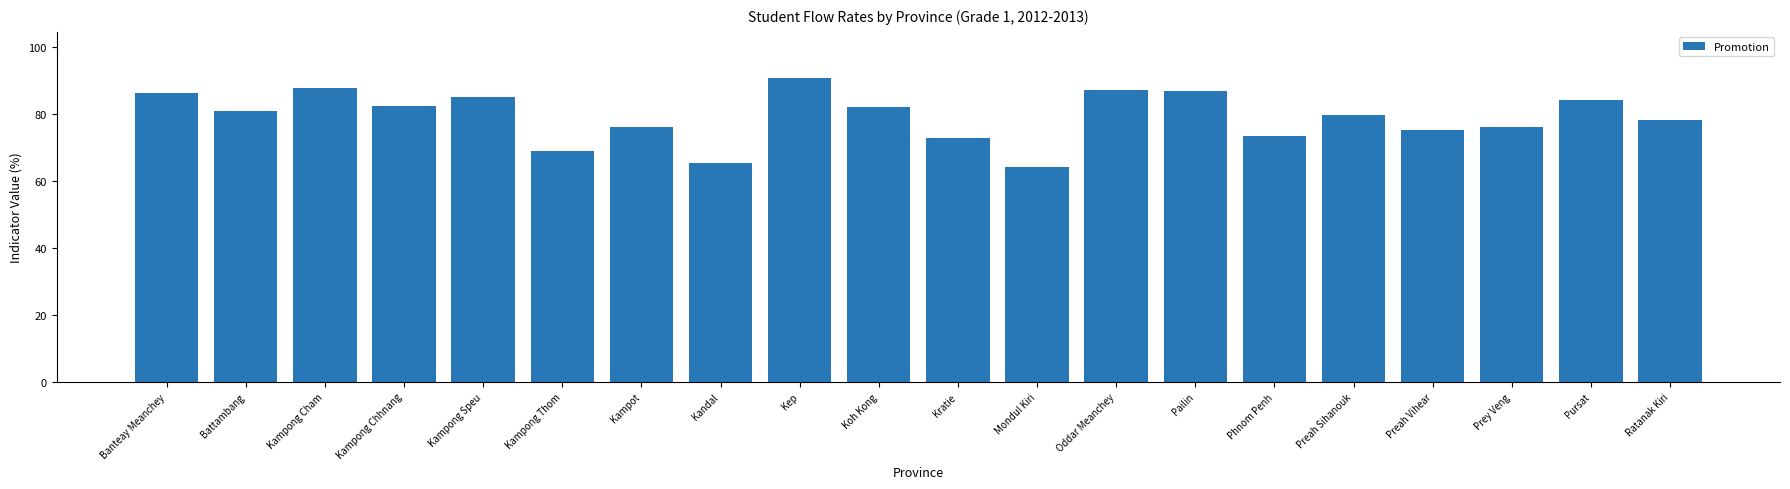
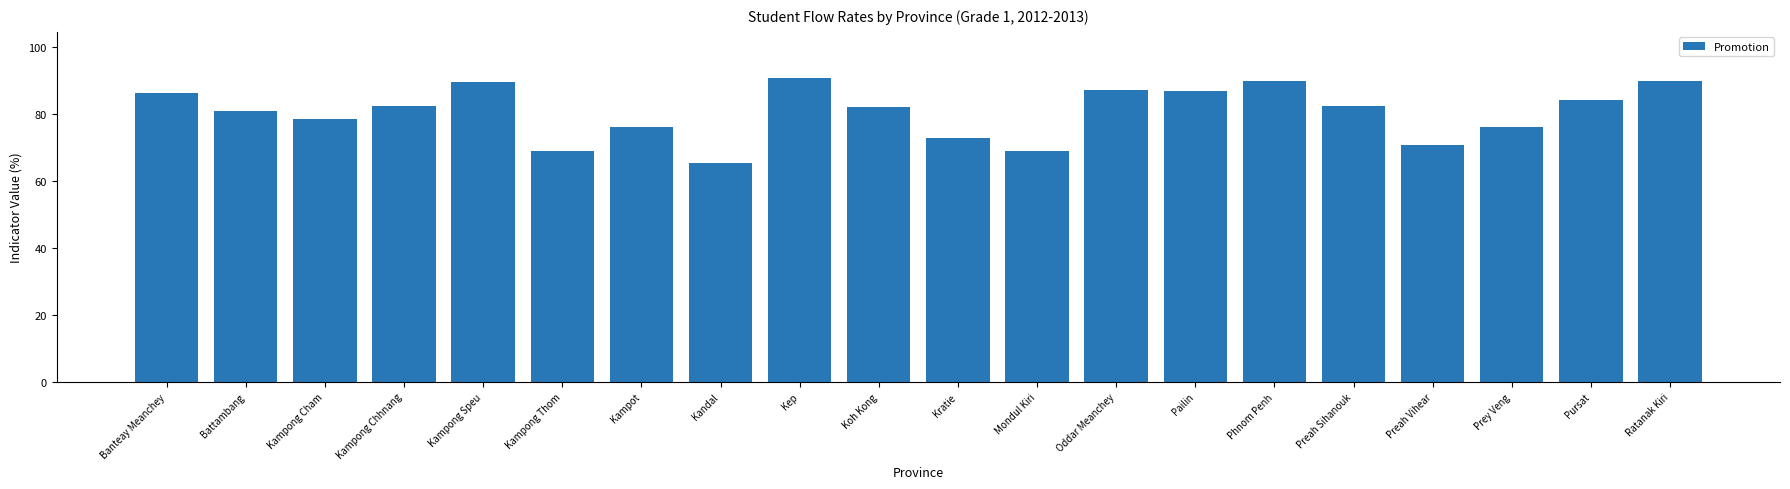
  {
    "Banteay Meanchey": 86,
    "Battambang": 81,
-   "Kampong Cham": 88,
+   "Kampong Cham": 78,
    "Kampong Chhnang": 82,
-   "Kampong Speu": 85,
+   "Kampong Speu": 90,
    "Kampong Thom": 69,
    "Kampot": 76,
    "Kandal": 65,
    "Kep": 91,
    "Koh Kong": 82,
    "Kratie": 73,
-   "Mondul Kiri": 64,
+   "Mondul Kiri": 69,
    "Oddar Meanchey": 87,
    "Pailin": 87,
-   "Phnom Penh": 74,
-   "Preah Sihanouk": 80,
-   "Preah Vihear": 75,
+   "Phnom Penh": 90,
+   "Preah Sihanouk": 82,
+   "Preah Vihear": 71,
    "Prey Veng": 76,
    "Pursat": 84,
-   "Ratanak Kiri": 78
+   "Ratanak Kiri": 90
  }
